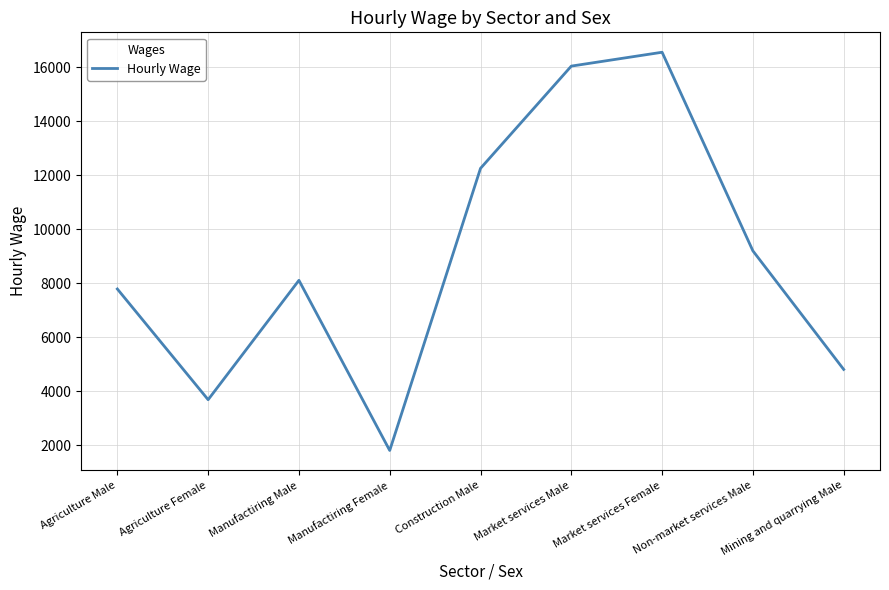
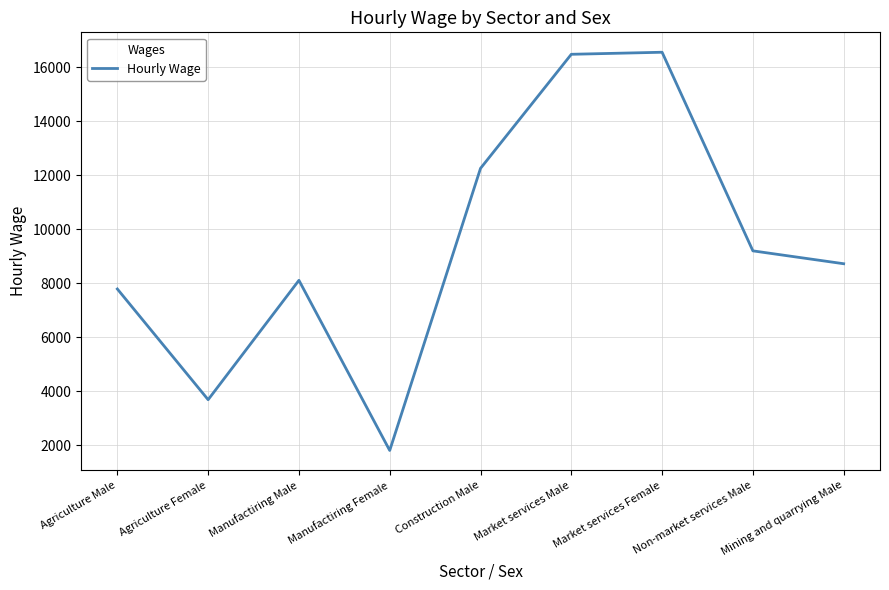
  {
    "Agriculture Male": 7800,
    "Agriculture Female": 3700,
    "Manufactiring Male": 8100,
    "Manufactiring Female": 1800,
    "Construction Male": 12300,
-   "Market services Male": 16000,
+   "Market services Male": 16500,
    "Market services Female": 16600,
    "Non-market services Male": 9200,
-   "Mining and quarrying Male": 4800
+   "Mining and quarrying Male": 8700
  }
